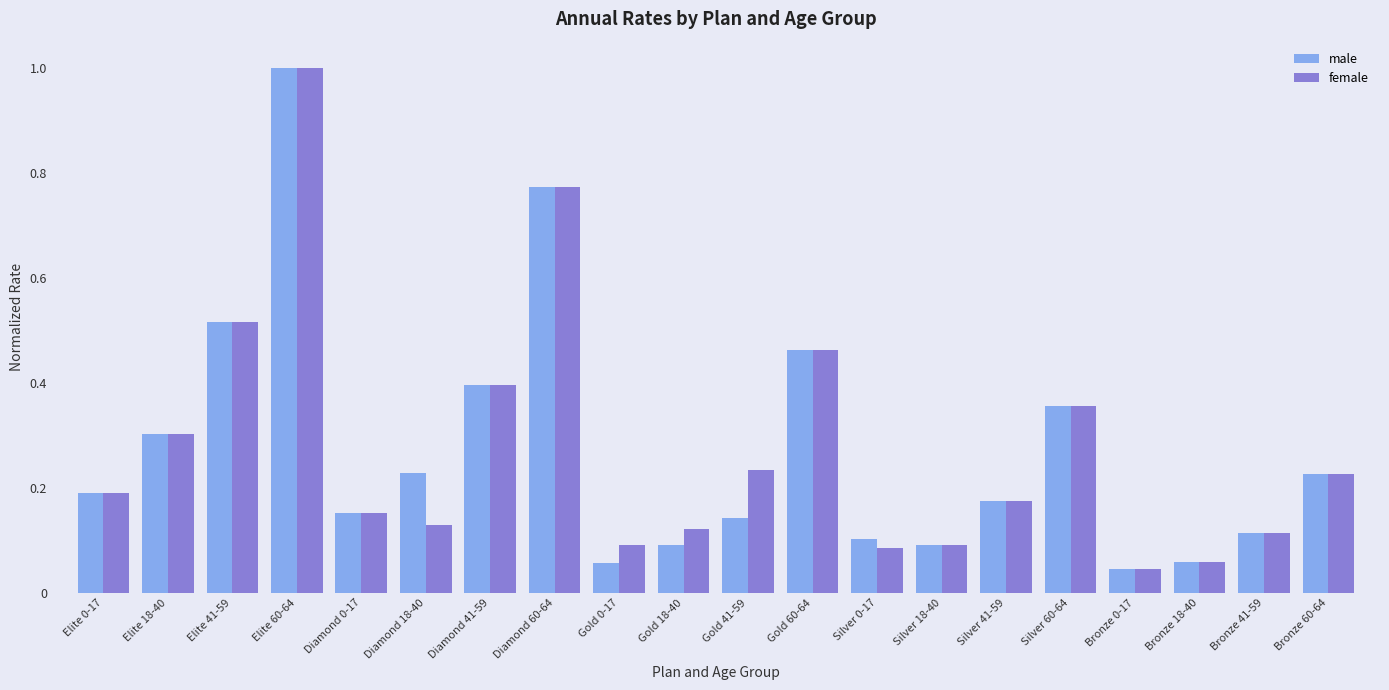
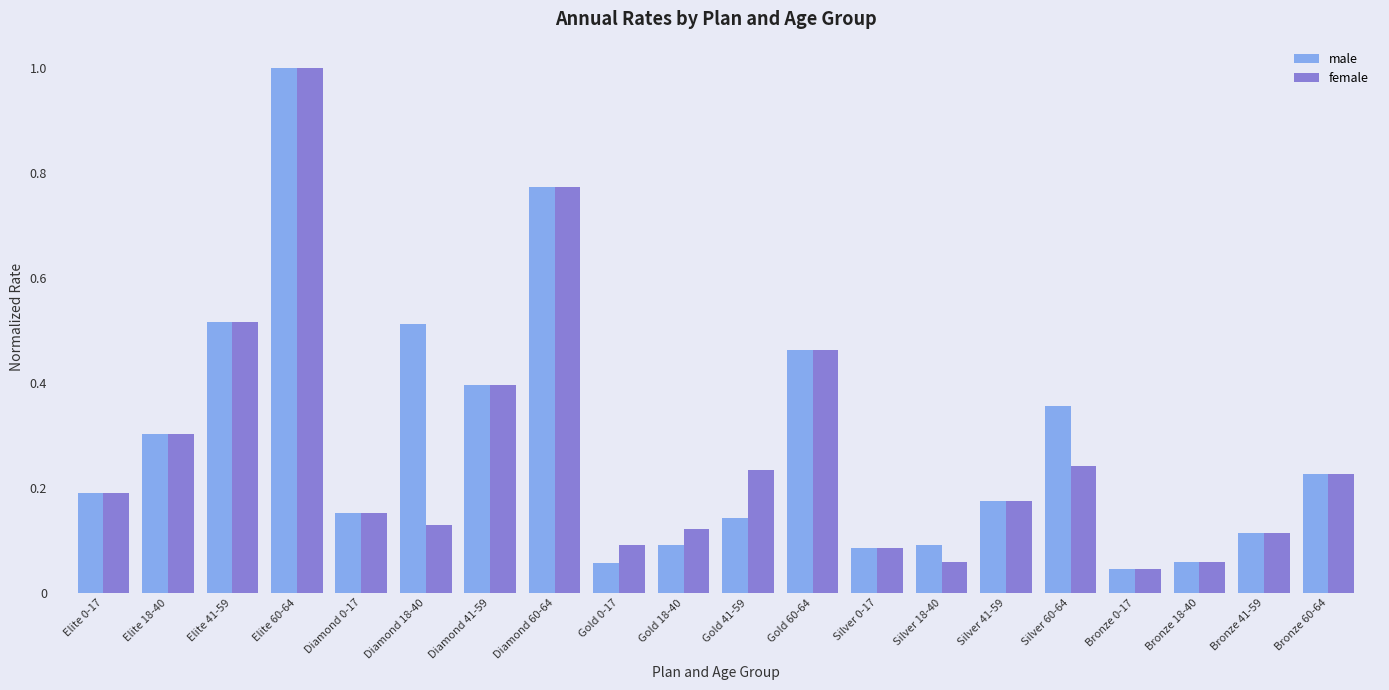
  {
    "male": {
      "Elite 0-17": 0.19,
      "Elite 18-40": 0.30,
      "Elite 41-59": 0.52,
      "Elite 60-64": 1.00,
      "Diamond 0-17": 0.15,
-     "Diamond 18-40": 0.23,
+     "Diamond 18-40": 0.51,
      "Diamond 41-59": 0.40,
      "Diamond 60-64": 0.77,
      "Gold 0-17": 0.06,
      "Gold 18-40": 0.09,
      "Gold 41-59": 0.14,
      "Gold 60-64": 0.46,
-     "Silver 0-17": 0.10,
+     "Silver 0-17": 0.09,
      "Silver 18-40": 0.09,
      "Silver 41-59": 0.18,
      "Silver 60-64": 0.36,
      "Bronze 0-17": 0.04,
      "Bronze 18-40": 0.06,
      "Bronze 41-59": 0.11,
      "Bronze 60-64": 0.23
    },
    "female": {
      "Elite 0-17": 0.19,
      "Elite 18-40": 0.30,
      "Elite 41-59": 0.52,
      "Elite 60-64": 1.00,
      "Diamond 0-17": 0.15,
      "Diamond 18-40": 0.13,
      "Diamond 41-59": 0.40,
      "Diamond 60-64": 0.77,
      "Gold 0-17": 0.09,
      "Gold 18-40": 0.12,
      "Gold 41-59": 0.23,
      "Gold 60-64": 0.46,
      "Silver 0-17": 0.09,
-     "Silver 18-40": 0.09,
+     "Silver 18-40": 0.06,
      "Silver 41-59": 0.18,
-     "Silver 60-64": 0.36,
+     "Silver 60-64": 0.24,
      "Bronze 0-17": 0.04,
      "Bronze 18-40": 0.06,
      "Bronze 41-59": 0.11,
      "Bronze 60-64": 0.23
    }
  }
